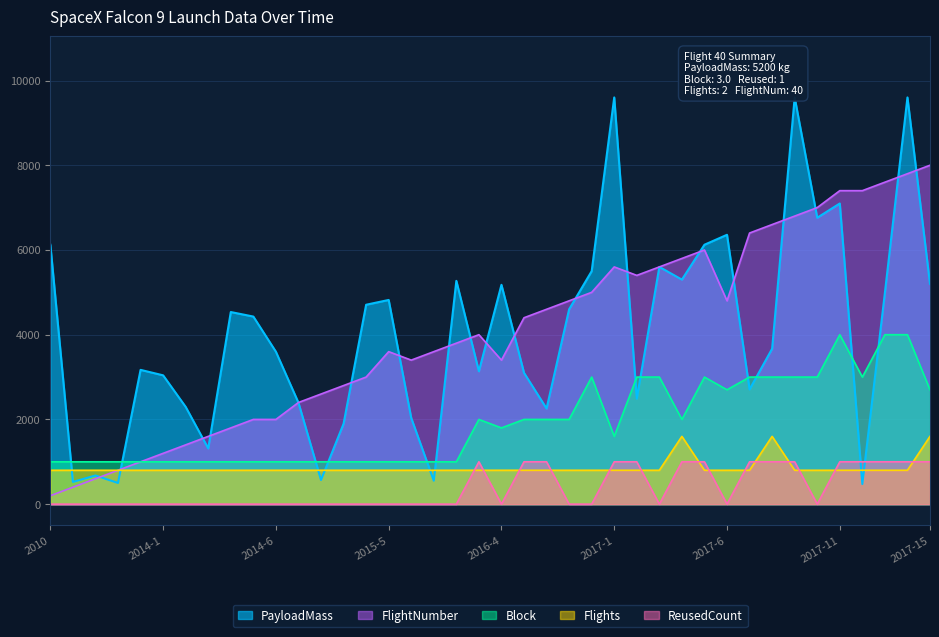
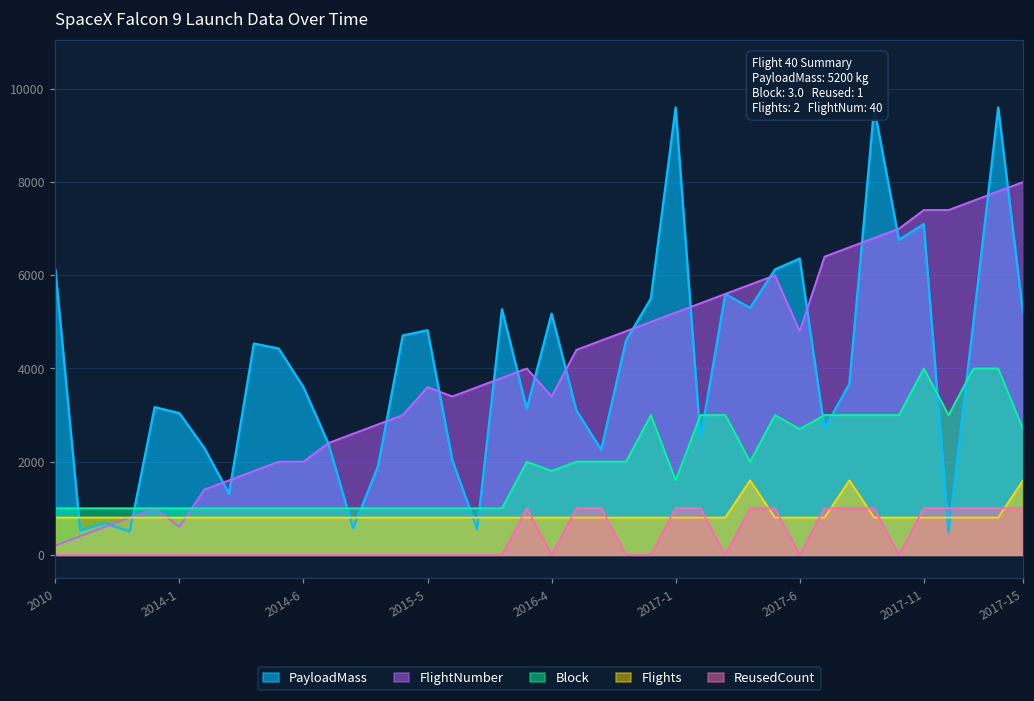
  {
    "PayloadMass": {
      "2010": 6100,
      "2014-1": 3000,
      "2014-6": 3600,
      "2015-5": 4800,
      "2016-4": 5200,
      "2017-1": 9600,
      "2017-6": 6400,
      "2017-11": 7100,
      "2017-15": 5200
    },
    "FlightNumber": {
      "2010": 200,
-     "2014-1": 1200,
+     "2014-1": 600,
      "2014-6": 2000,
      "2015-5": 3600,
      "2016-4": 3400,
-     "2017-1": 5600,
+     "2017-1": 5200,
      "2017-6": 4800,
      "2017-11": 7400,
      "2017-15": 8000
    },
    "Block": {
      "2010": 1000,
      "2014-1": 1000,
      "2014-6": 1000,
      "2015-5": 1000,
      "2016-4": 1800,
      "2017-1": 1600,
      "2017-6": 2700,
      "2017-11": 4000,
      "2017-15": 2700
    },
    "Flights": {
      "2010": 800,
      "2014-1": 800,
      "2014-6": 800,
      "2015-5": 800,
      "2016-4": 800,
      "2017-1": 800,
      "2017-6": 800,
      "2017-11": 800,
      "2017-15": 1600
    },
    "ReusedCount": {
      "2010": 0,
      "2014-1": 0,
      "2014-6": 0,
      "2015-5": 0,
      "2016-4": 0,
      "2017-1": 1000,
      "2017-6": 0,
      "2017-11": 1000,
      "2017-15": 1000
    }
  }
